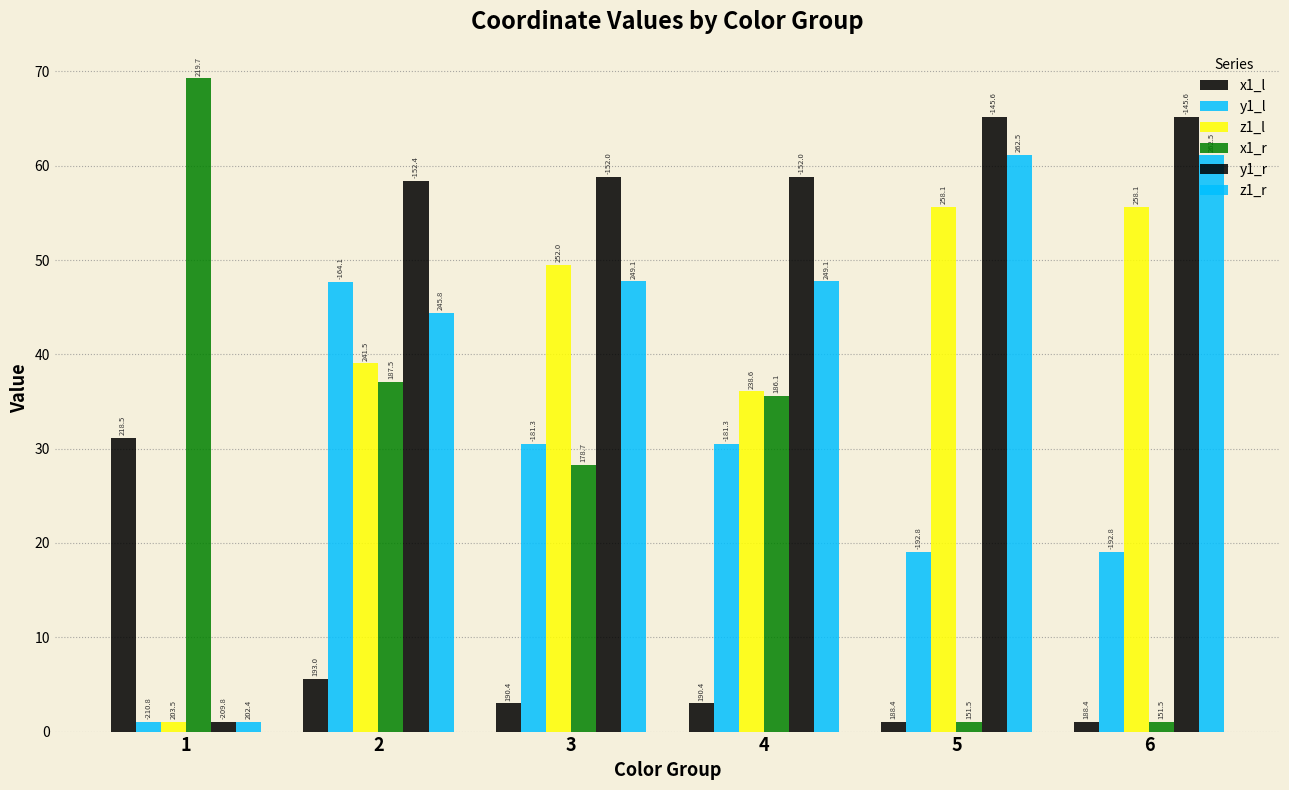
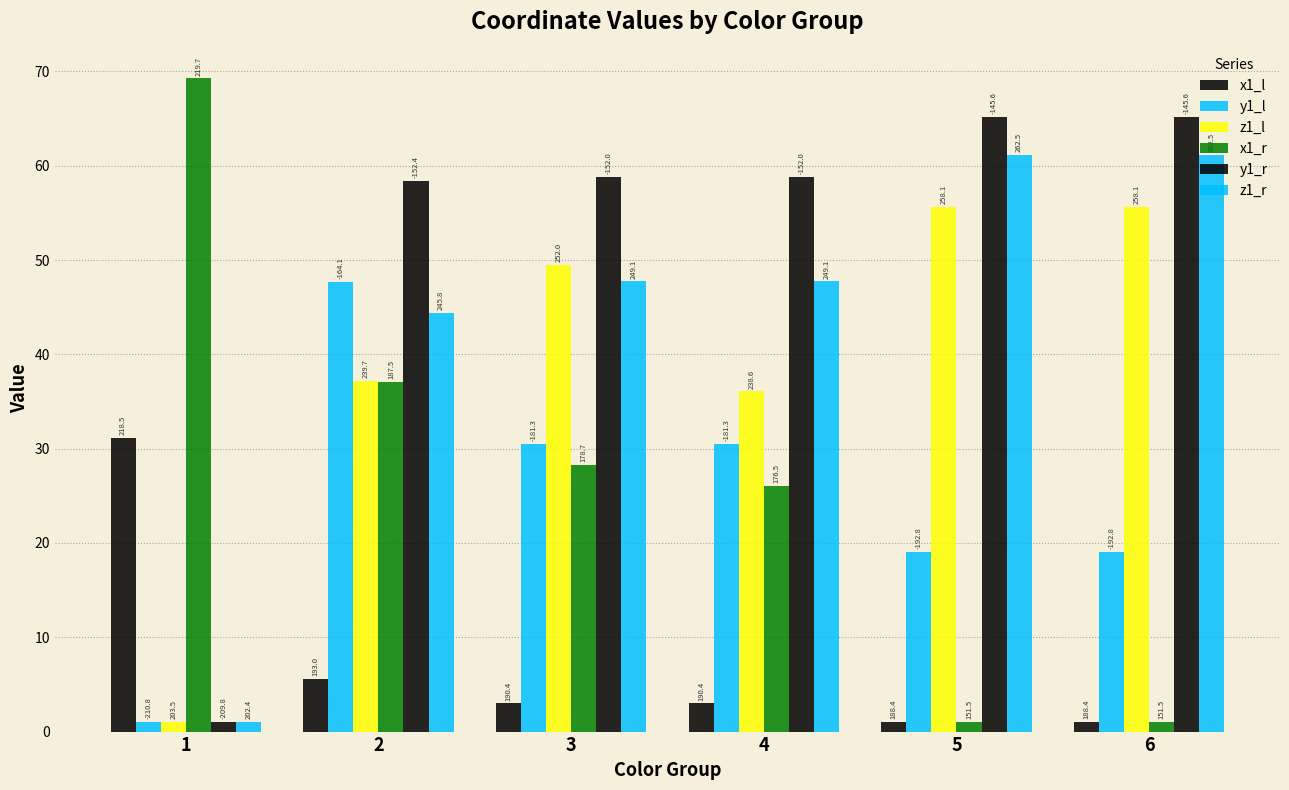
  {
    "z1_l": {
-     "2": 241.5
+     "2": 239.7
    },
    "x1_r": {
-     "4": 186.1
+     "4": 176.5
    }
  }
